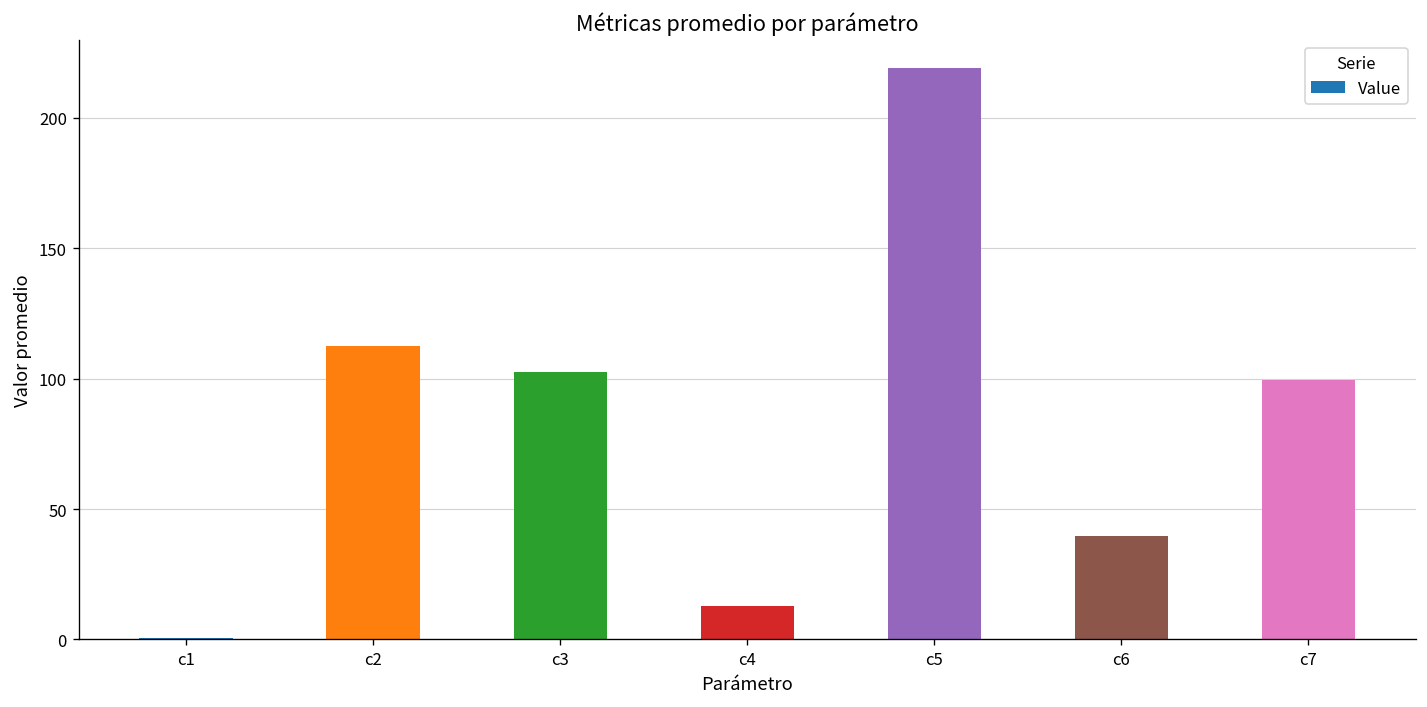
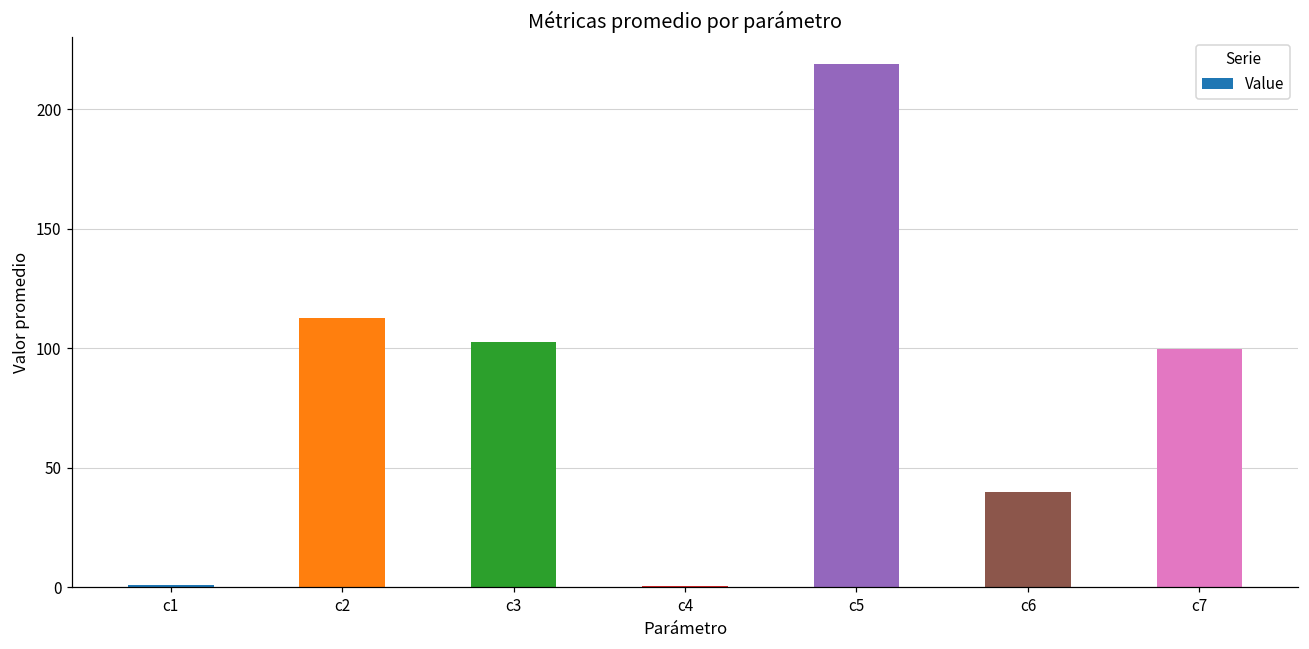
  {
    "c2": 113,
    "c3": 103,
-   "c4": 13,
+   "c4": 0,
    "c5": 219,
    "c6": 40,
    "c7": 100
  }
